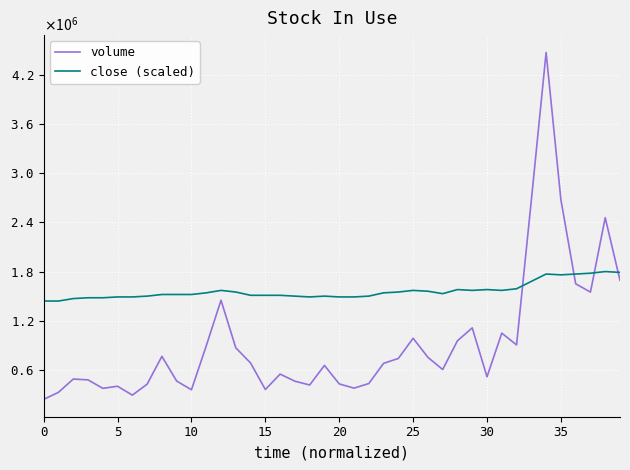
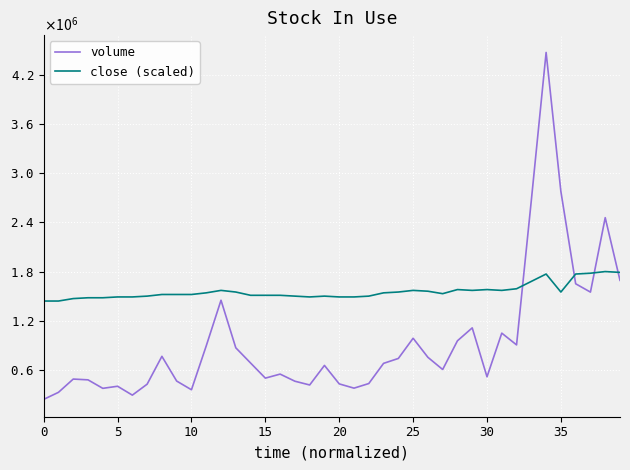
  {
    "volume": {
      "0": 200000,
      "5": 400000,
      "10": 400000,
-     "15": 400000,
+     "15": 500000,
      "20": 400000,
      "25": 1000000,
      "30": 500000,
-     "35": 2700000
+     "35": 2800000
    },
    "close (scaled)": {
      "0": 1400000,
      "5": 1500000,
      "10": 1500000,
      "15": 1500000,
      "20": 1500000,
      "25": 1600000,
      "30": 1600000,
-     "35": 1800000
+     "35": 1600000
    }
  }
